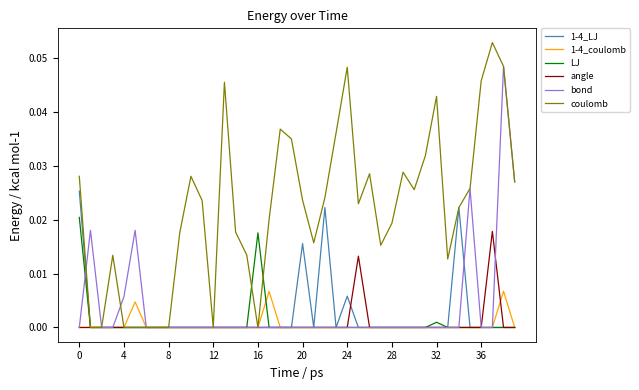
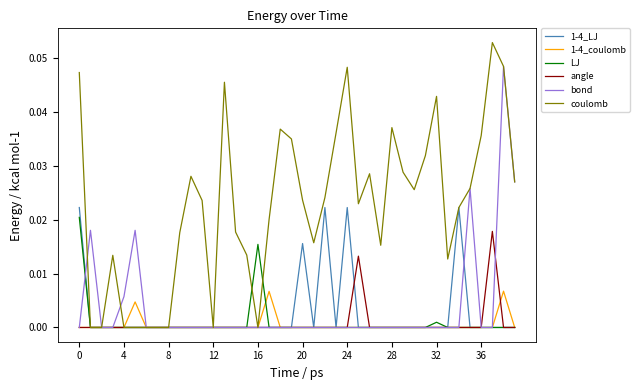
  {
    "1-4_LJ": {
-     "0": 0.025,
+     "0": 0.022,
      "20": 0.016,
-     "24": 0.006
+     "24": 0.022
    },
    "LJ": {
      "0": 0.020,
-     "16": 0.018,
+     "16": 0.015,
      "32": 0.001
    },
    "bond": {
      "4": 0.006
    },
    "coulomb": {
-     "0": 0.028,
+     "0": 0.047,
      "20": 0.024,
      "24": 0.048,
-     "28": 0.019,
+     "28": 0.037,
      "32": 0.043,
-     "36": 0.046
+     "36": 0.036
    }
  }
